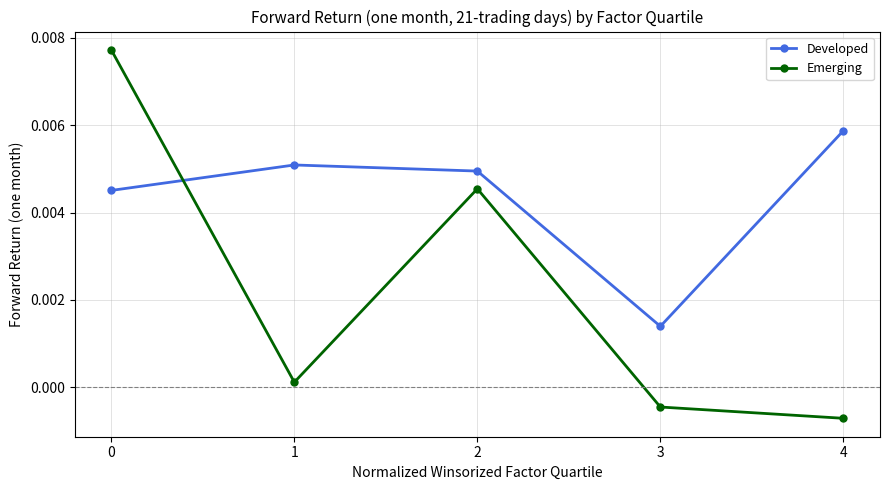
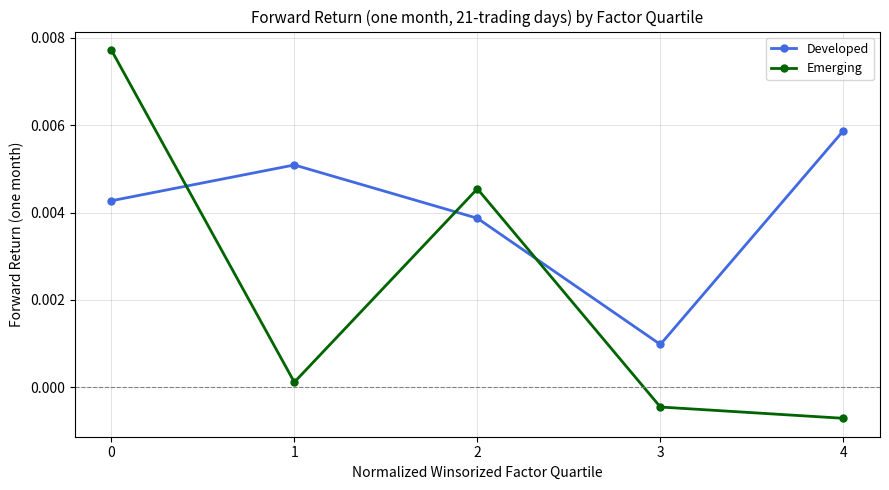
  {
    "Developed": {
-     "0": 0.0045,
+     "0": 0.0043,
      "1": 0.0051,
-     "2": 0.0049,
-     "3": 0.0014,
+     "2": 0.0039,
+     "3": 0.0010,
      "4": 0.0059
    },
    "Emerging": {
      "0": 0.0077,
      "1": 0.0001,
      "2": 0.0045,
      "3": -0.0004,
      "4": -0.0007
    }
  }
